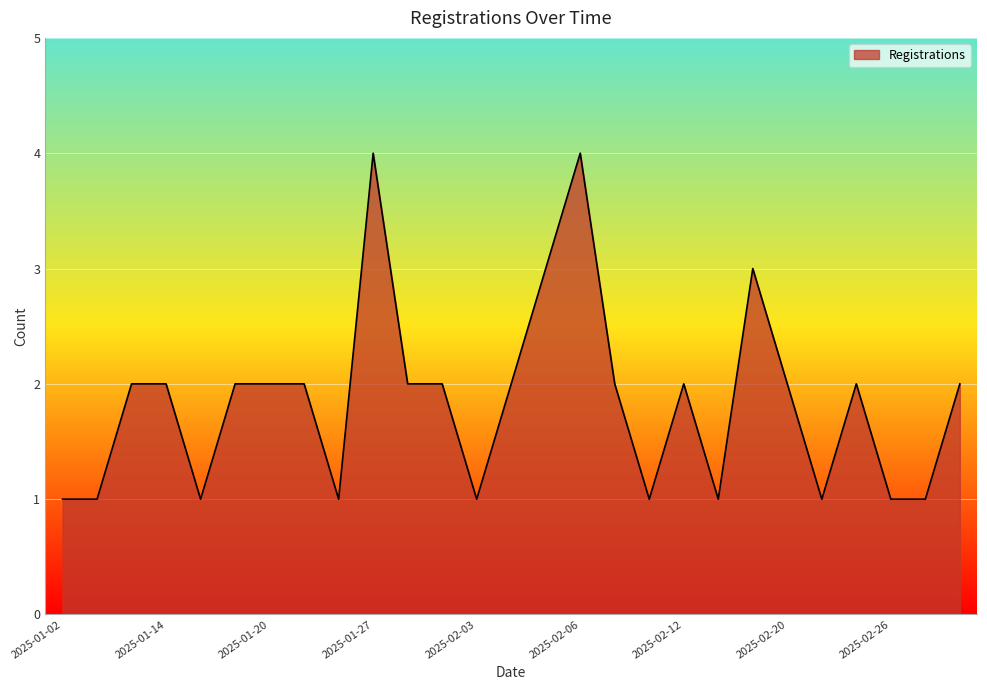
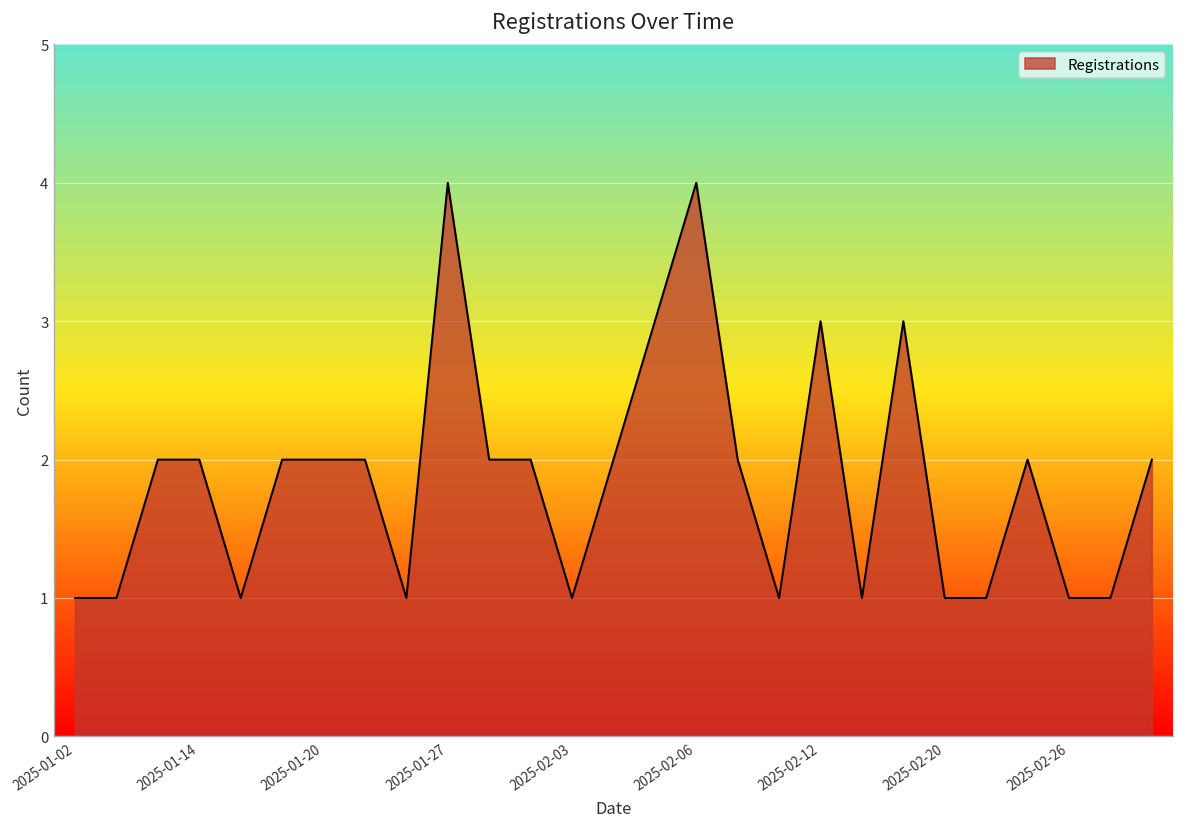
  {
    "2025-01-02": 1,
    "2025-01-14": 2,
    "2025-01-20": 2,
    "2025-01-27": 4,
    "2025-02-03": 1,
    "2025-02-06": 4,
-   "2025-02-12": 2,
-   "2025-02-20": 2,
+   "2025-02-12": 3,
+   "2025-02-20": 1,
    "2025-02-26": 1
  }
